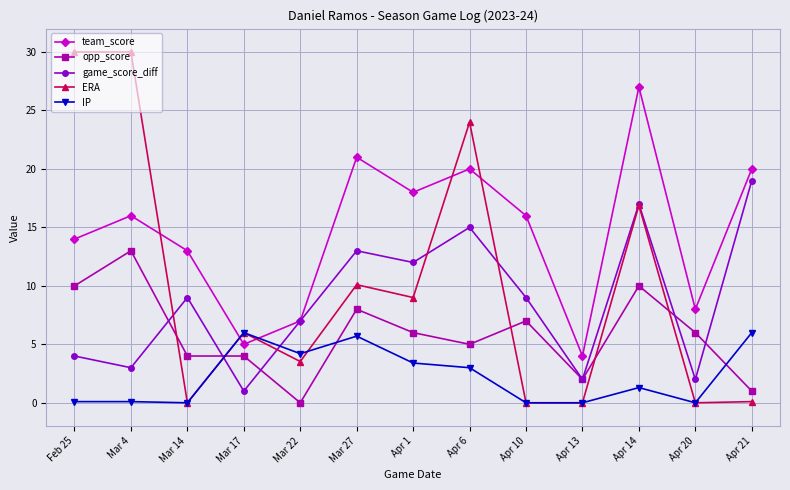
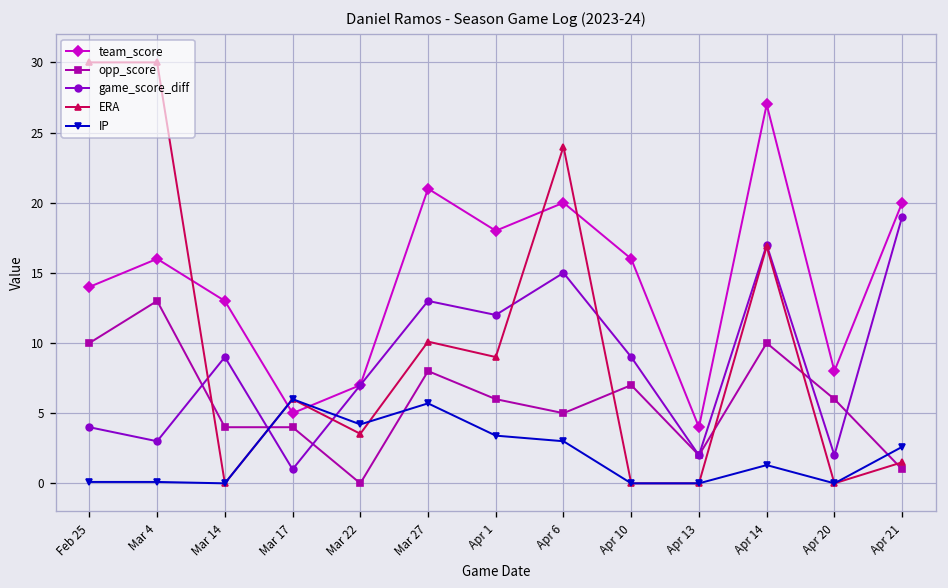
  {
    "ERA": {
      "Mar 22": 3.5,
      "Mar 27": 10.1,
      "Apr 1": 9.0,
      "Apr 6": 24.0,
-     "Apr 21": 0.1
+     "Apr 21": 1.5
    },
    "IP": {
      "Feb 25": 0.1,
      "Mar 4": 0.1,
      "Mar 22": 4.2,
      "Mar 27": 5.7,
      "Apr 1": 3.4,
      "Apr 6": 3.0,
      "Apr 14": 1.3,
-     "Apr 21": 6.0
+     "Apr 21": 2.6
    }
  }
